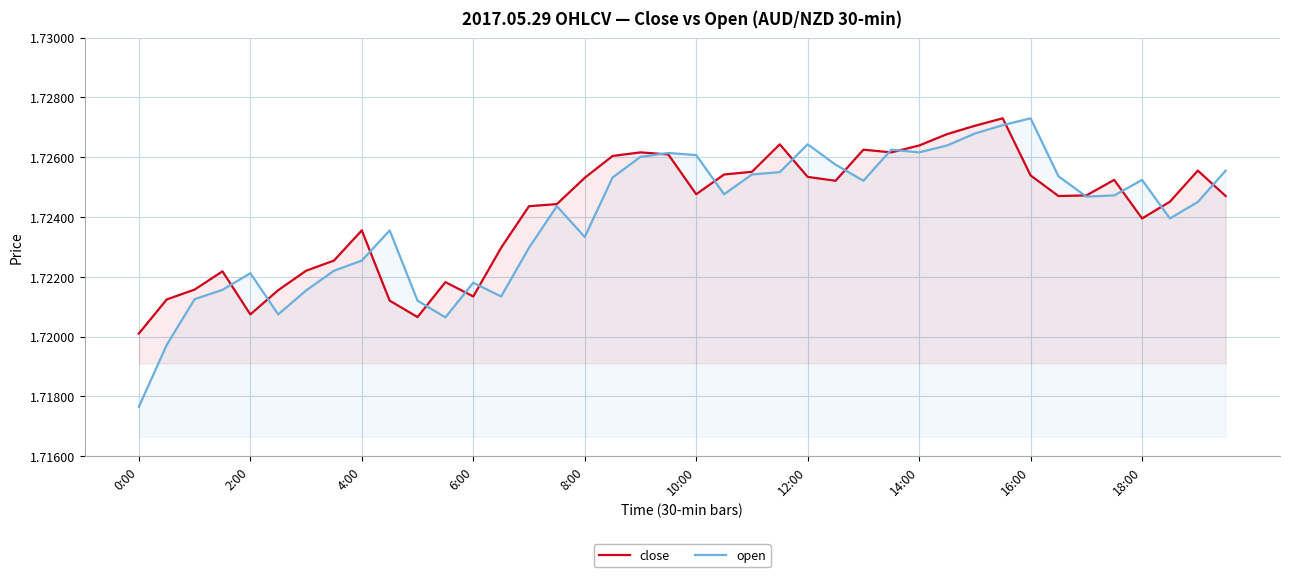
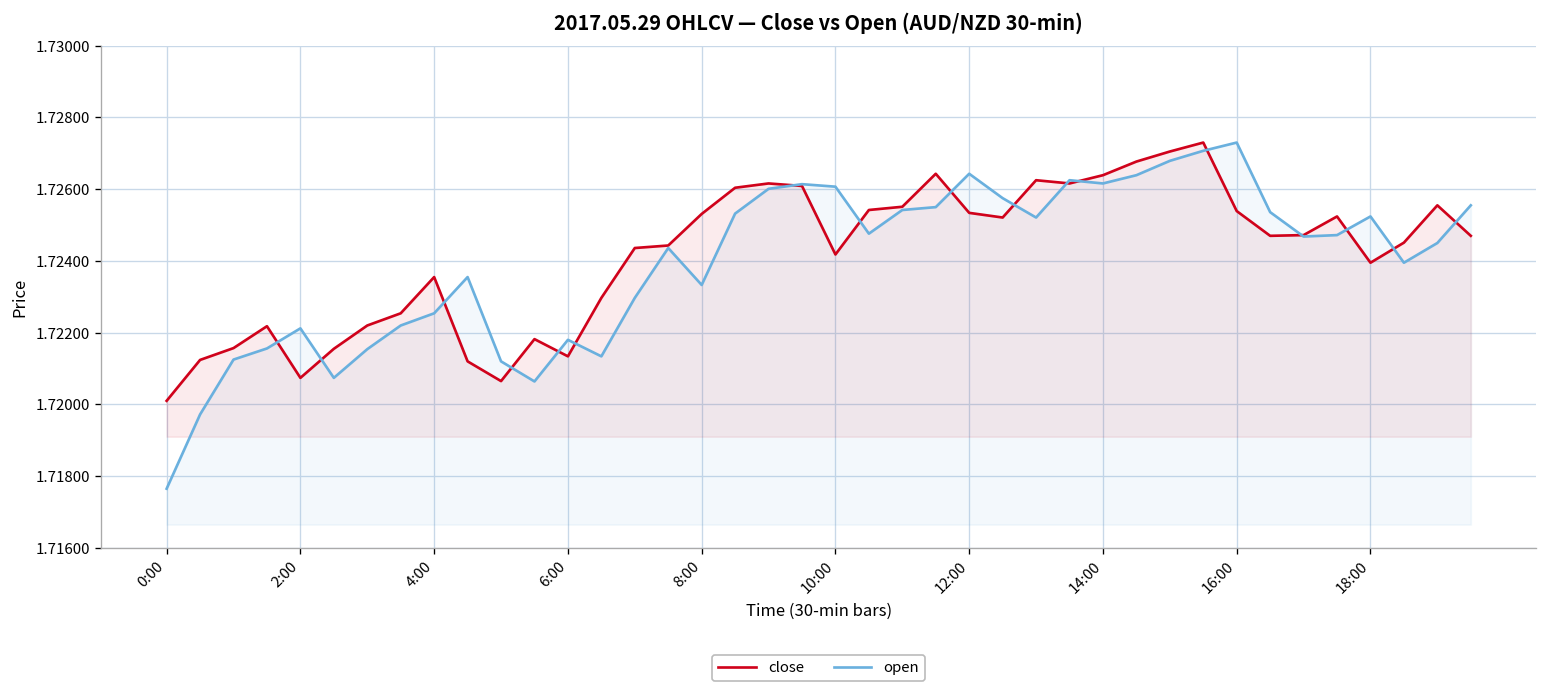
  {
    "close": {
      "0:00": 1.7201,
      "2:00": 1.7207,
      "4:00": 1.7236,
      "6:00": 1.7213,
      "8:00": 1.7253,
-     "10:00": 1.7248,
+     "10:00": 1.7242,
      "12:00": 1.7253,
      "14:00": 1.7264,
      "16:00": 1.7254,
      "18:00": 1.7240
    },
    "open": {
      "0:00": 1.7177,
      "2:00": 1.7221,
      "4:00": 1.7225,
      "6:00": 1.7218,
      "8:00": 1.7233,
      "10:00": 1.7261,
      "12:00": 1.7264,
      "14:00": 1.7262,
      "16:00": 1.7273,
      "18:00": 1.7252
    }
  }
